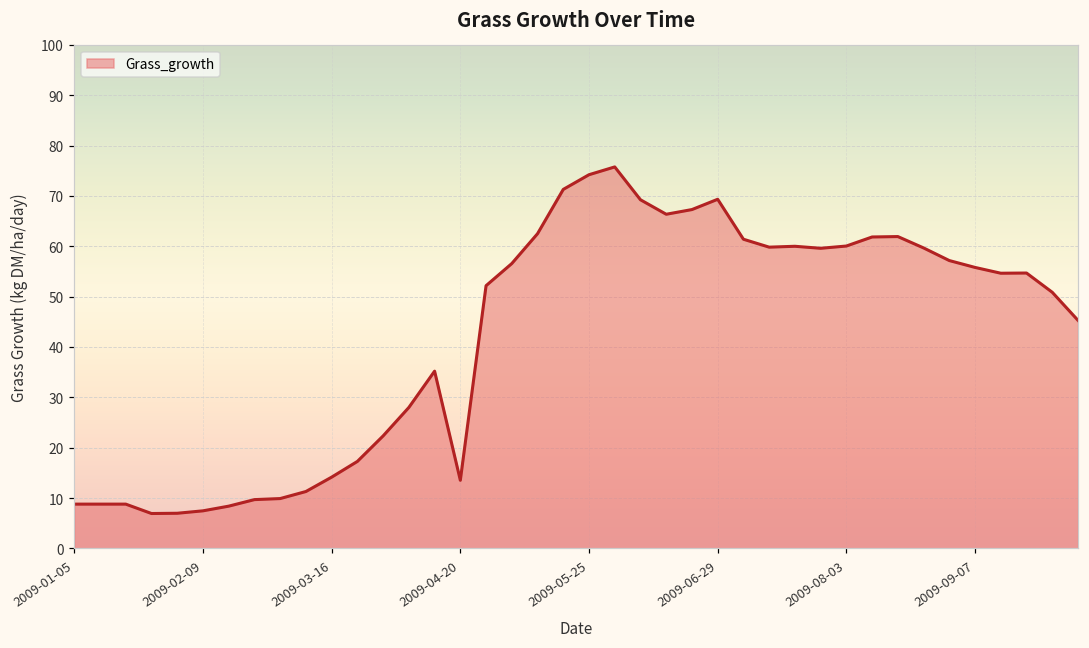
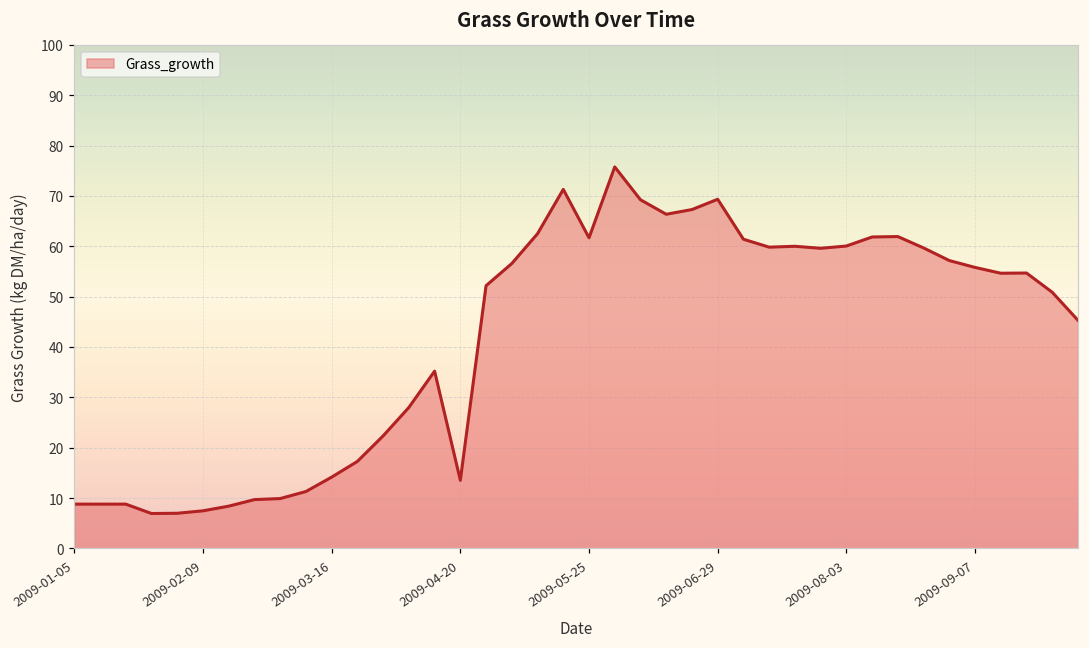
  {
    "2009-01-05": 9,
    "2009-02-09": 7,
    "2009-03-16": 14,
    "2009-04-20": 14,
-   "2009-05-25": 74,
+   "2009-05-25": 62,
    "2009-06-29": 69,
    "2009-08-03": 60,
    "2009-09-07": 56
  }
